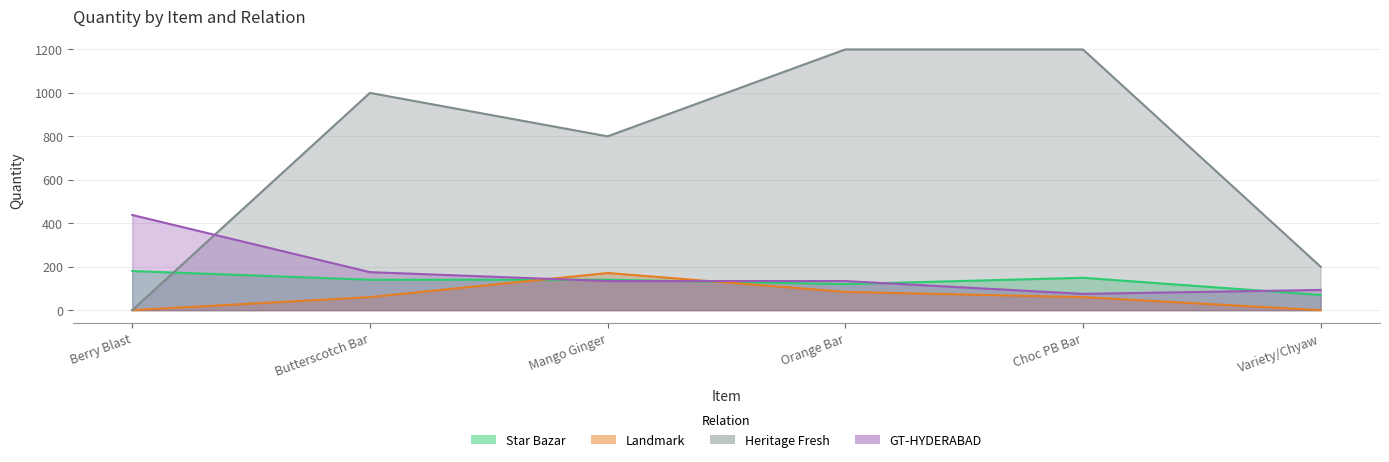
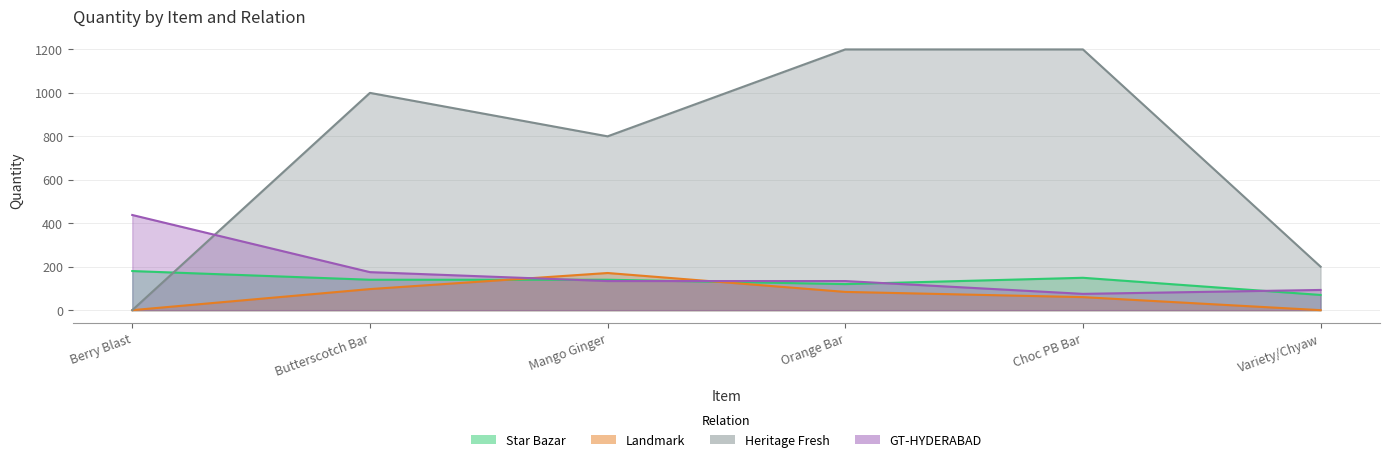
  {
    "Landmark": {
-     "Butterscotch Bar": 60,
+     "Butterscotch Bar": 100,
      "Mango Ginger": 170,
      "Orange Bar": 80,
      "Choc PB Bar": 60,
      "Variety/Chyaw": 0
    }
  }
